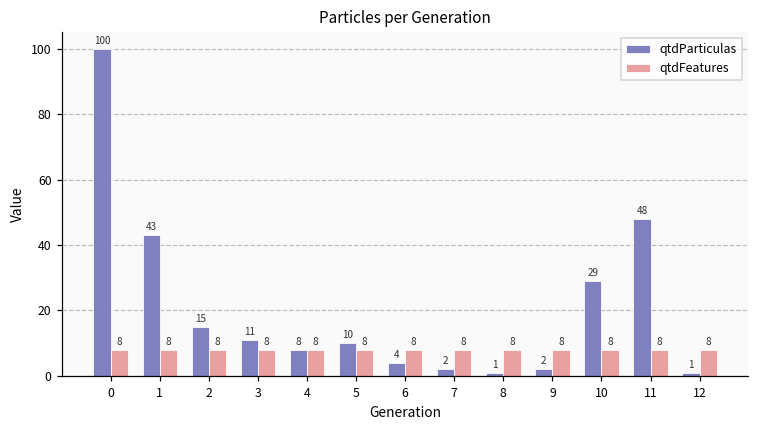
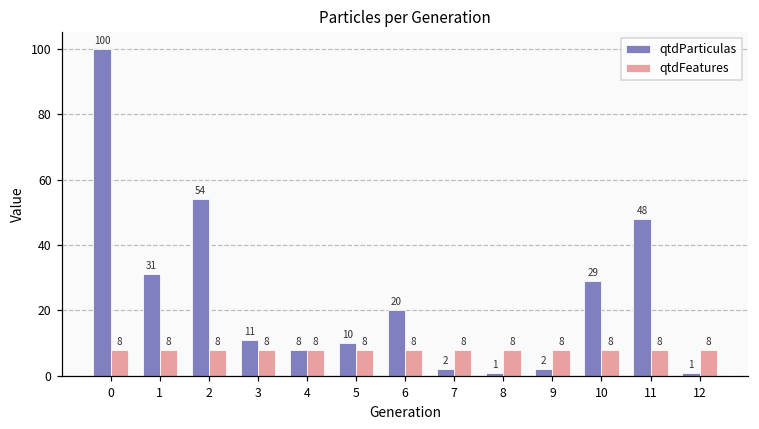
  {
    "qtdParticulas": {
      "0": 100,
-     "1": 43,
-     "2": 15,
+     "1": 31,
+     "2": 54,
      "3": 11,
      "4": 8,
      "5": 10,
-     "6": 4,
+     "6": 20,
      "7": 2,
      "8": 1,
      "9": 2,
      "10": 29,
      "11": 48,
      "12": 1
    },
    "qtdFeatures": {
      "0": 8,
      "1": 8,
      "2": 8,
      "3": 8,
      "4": 8,
      "5": 8,
      "6": 8,
      "7": 8,
      "8": 8,
      "9": 8,
      "10": 8,
      "11": 8,
      "12": 8
    }
  }
